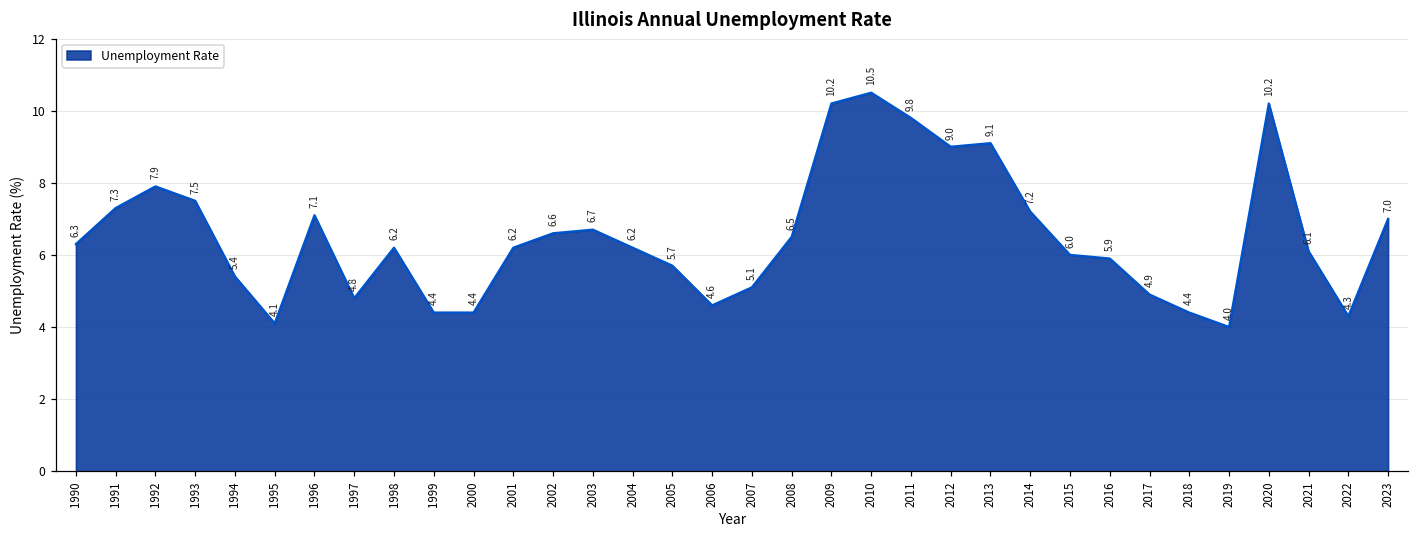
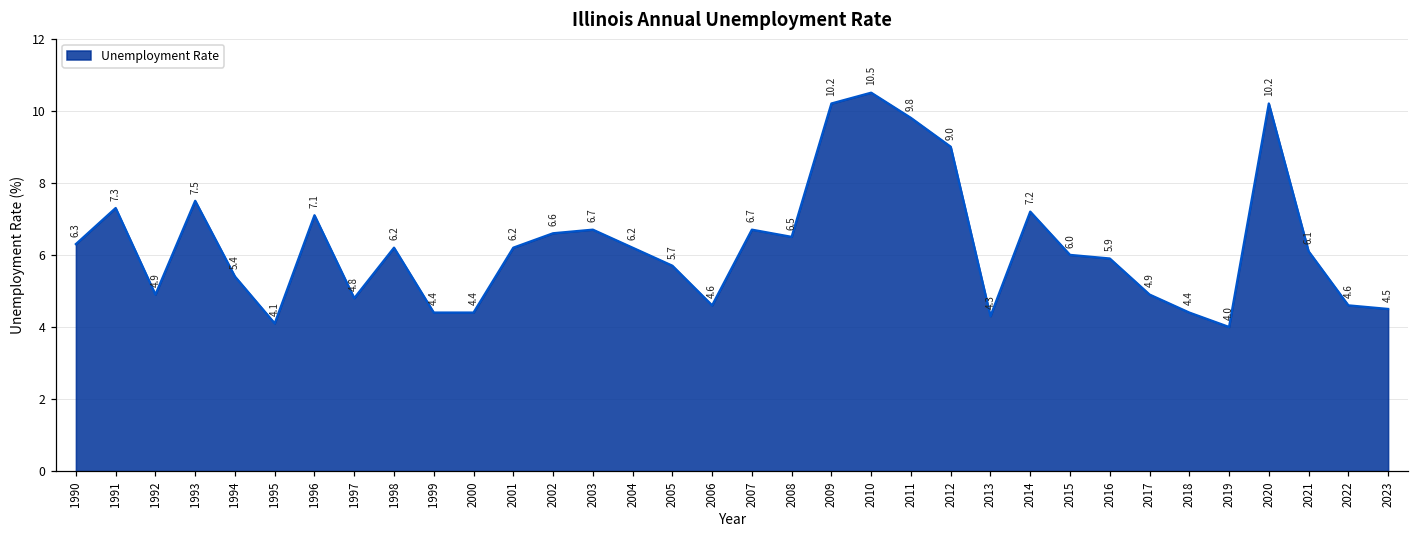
  {
    "1990": 6.3,
    "1991": 7.3,
-   "1992": 7.9,
+   "1992": 4.9,
    "1993": 7.5,
    "1994": 5.4,
    "1995": 4.1,
    "1996": 7.1,
    "1997": 4.8,
    "1998": 6.2,
    "1999": 4.4,
    "2000": 4.4,
    "2001": 6.2,
    "2002": 6.6,
    "2003": 6.7,
    "2004": 6.2,
    "2005": 5.7,
    "2006": 4.6,
-   "2007": 5.1,
+   "2007": 6.7,
    "2008": 6.5,
    "2009": 10.2,
    "2010": 10.5,
    "2011": 9.8,
    "2012": 9.0,
-   "2013": 9.1,
+   "2013": 4.3,
    "2014": 7.2,
    "2015": 6.0,
    "2016": 5.9,
    "2017": 4.9,
    "2018": 4.4,
    "2019": 4.0,
    "2020": 10.2,
    "2021": 6.1,
-   "2022": 4.3,
-   "2023": 7.0
+   "2022": 4.6,
+   "2023": 4.5
  }
